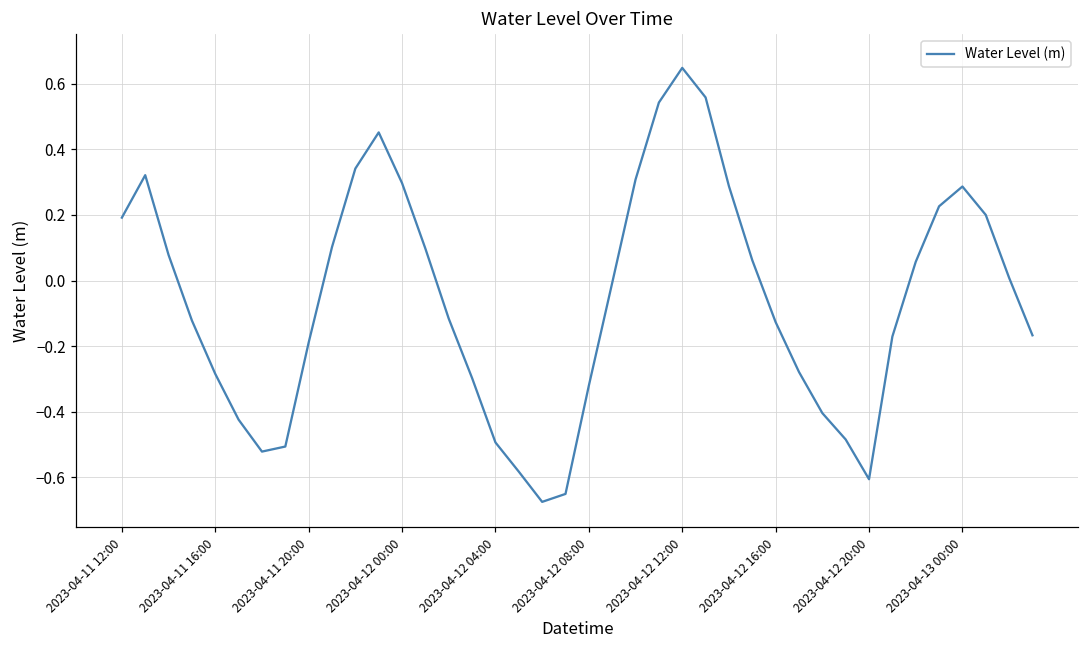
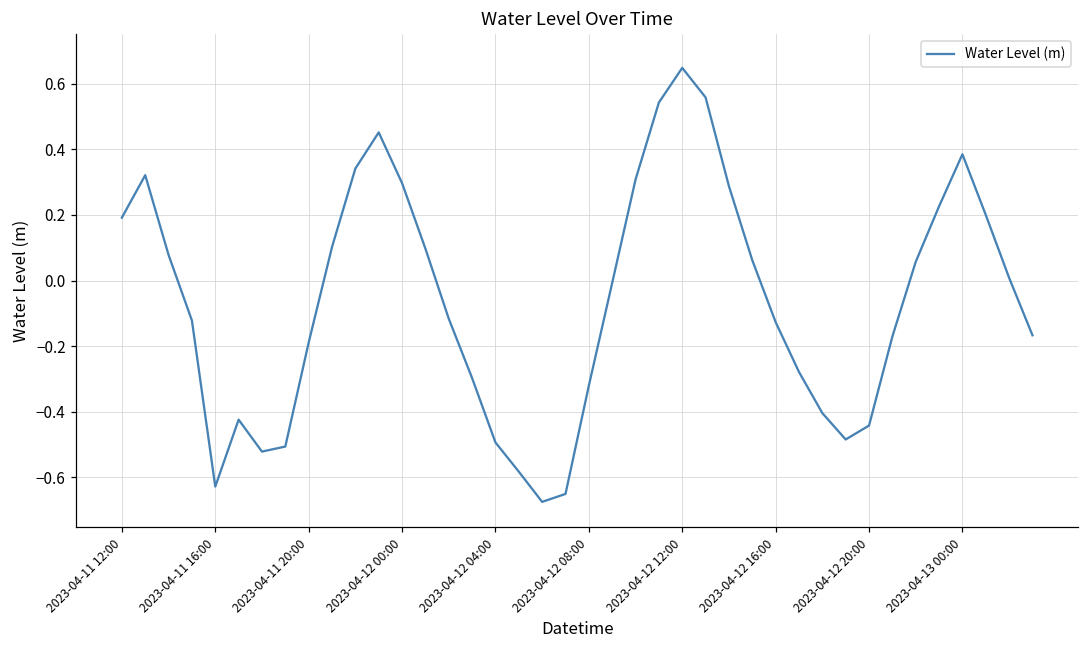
  {
    "2023-04-11 12:00": 0.19,
-   "2023-04-11 16:00": -0.28,
+   "2023-04-11 16:00": -0.63,
    "2023-04-11 20:00": -0.19,
    "2023-04-12 00:00": 0.30,
    "2023-04-12 04:00": -0.49,
    "2023-04-12 08:00": -0.32,
    "2023-04-12 12:00": 0.65,
    "2023-04-12 16:00": -0.13,
-   "2023-04-12 20:00": -0.61,
-   "2023-04-13 00:00": 0.29
+   "2023-04-12 20:00": -0.44,
+   "2023-04-13 00:00": 0.38
  }
